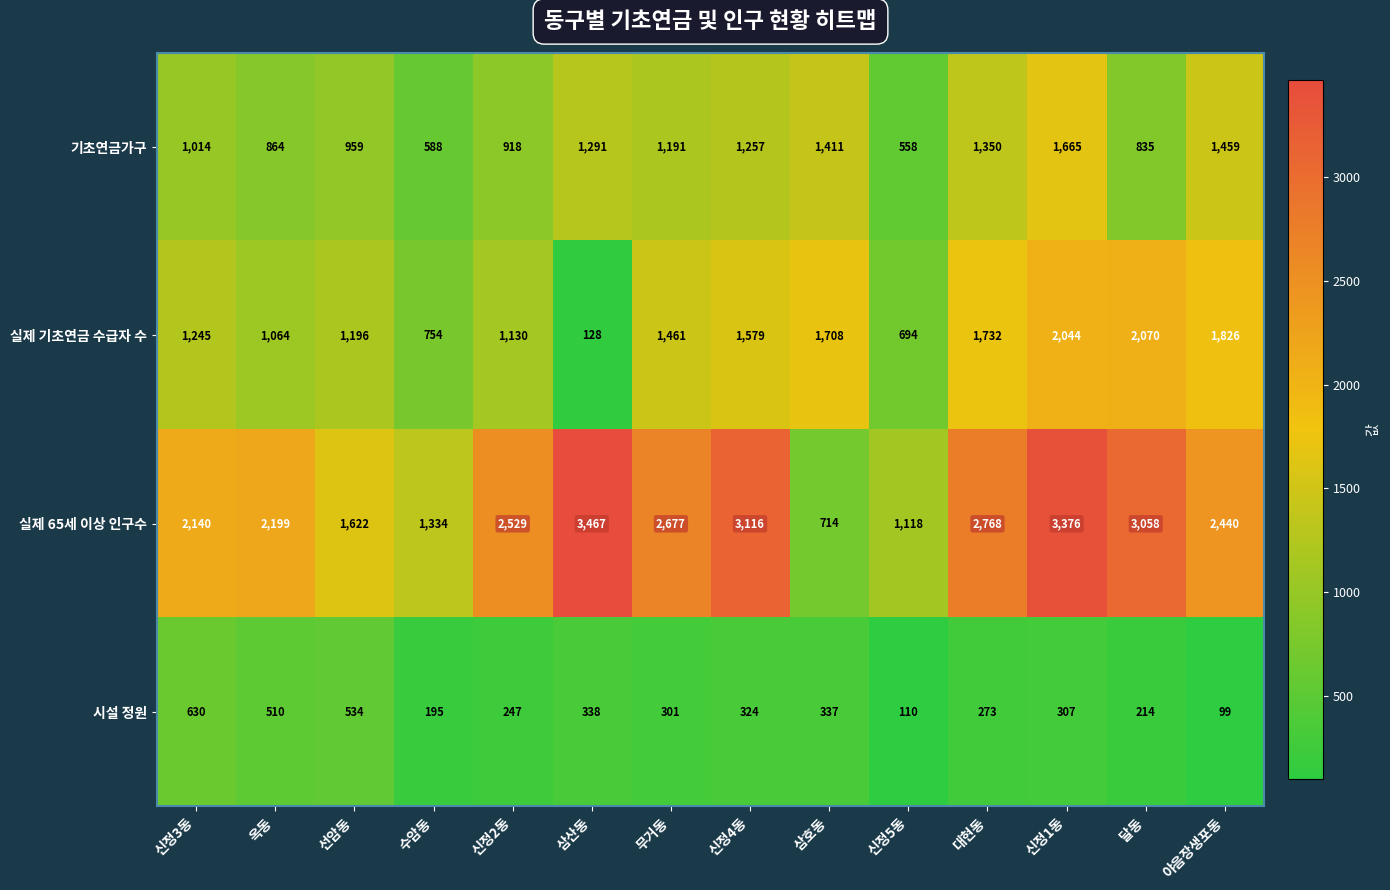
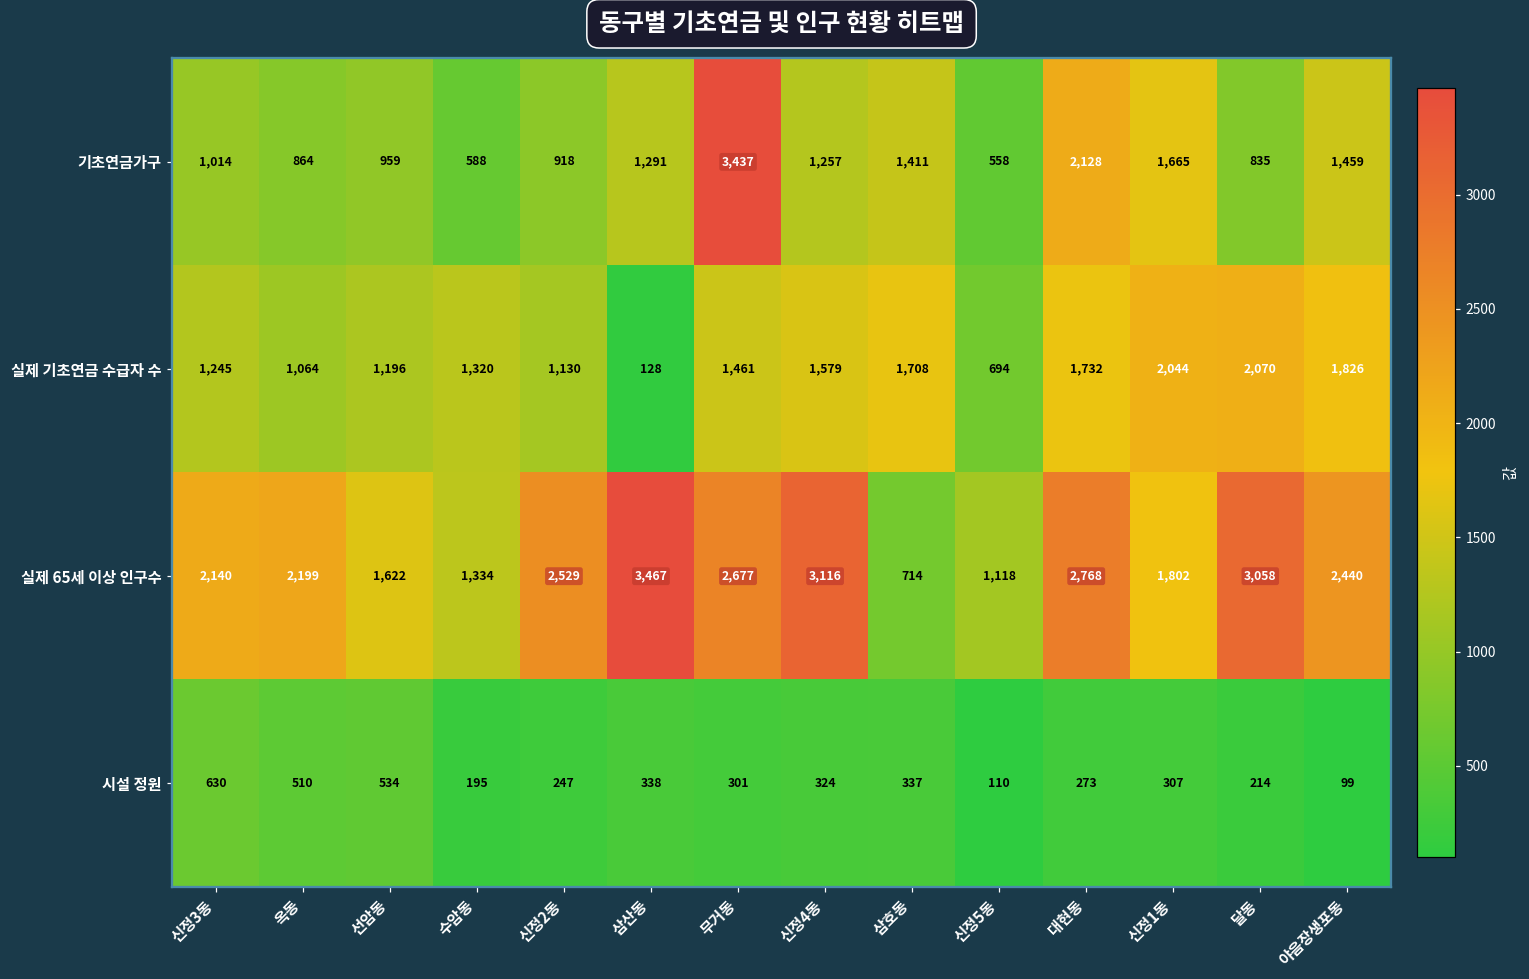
  {
    "기초연금가구": {
-     "무거동": "1,191",
-     "대현동": "1,350"
+     "무거동": "3,437",
+     "대현동": "2,128"
    },
    "실제 기초연금 수급자 수": {
-     "수암동": "754"
+     "수암동": "1,320"
    },
    "실제 65세 이상 인구수": {
-     "신정1동": "3,376"
+     "신정1동": "1,802"
    }
  }
